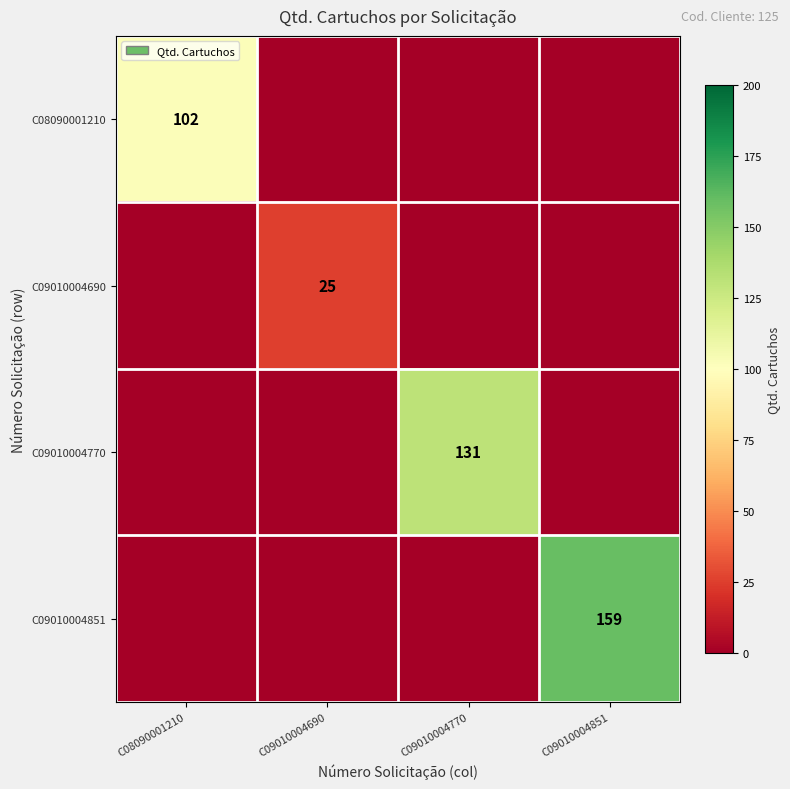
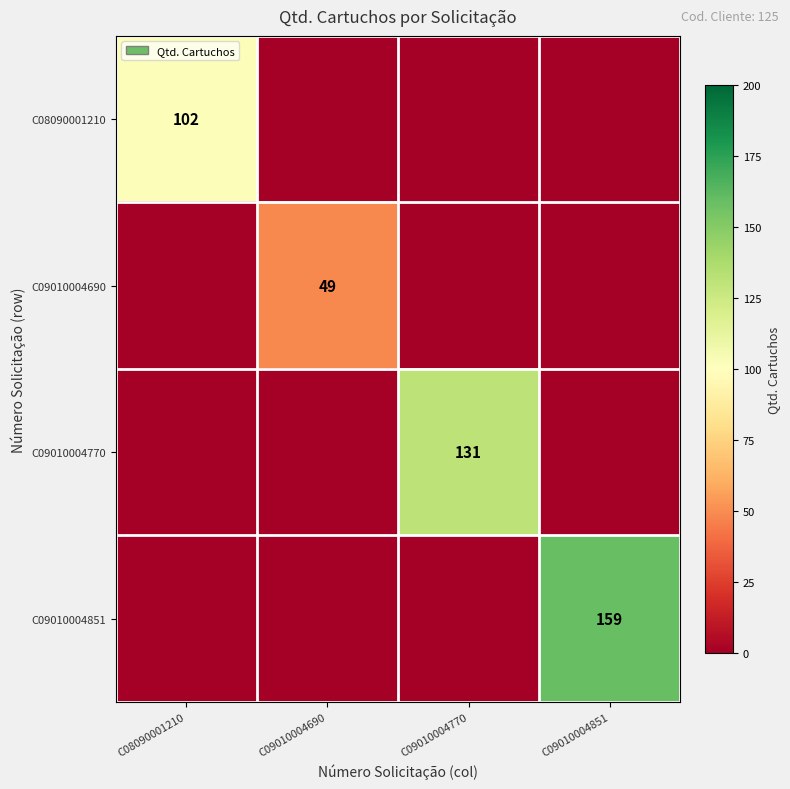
  {
    "C08090001210": {
      "C08090001210": 102
    },
    "C09010004690": {
-     "C09010004690": 25
+     "C09010004690": 49
    },
    "C09010004770": {
      "C09010004770": 131
    },
    "C09010004851": {
      "C09010004851": 159
    }
  }
